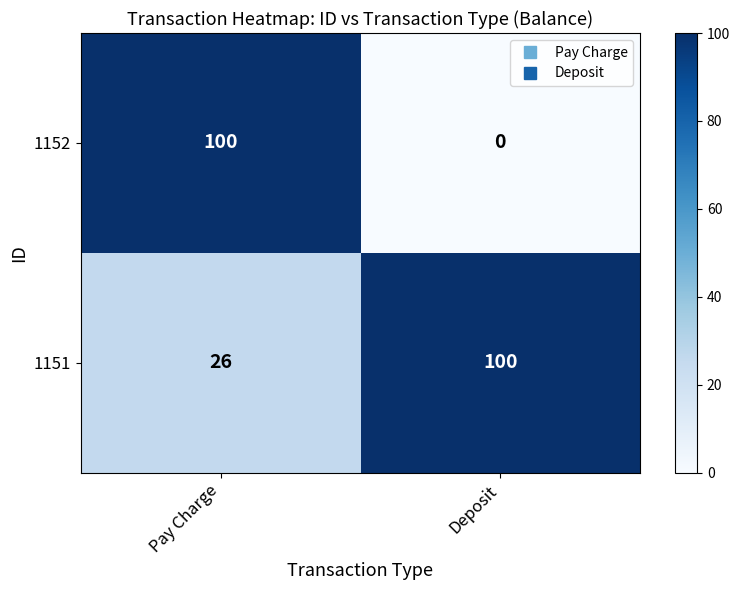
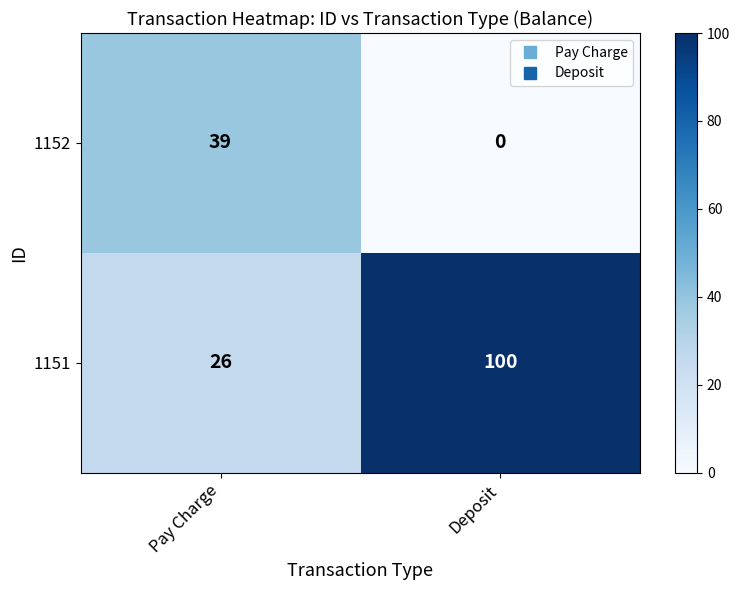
  {
    "1152": {
-     "Pay Charge": 100,
+     "Pay Charge": 39,
      "Deposit": 0
    },
    "1151": {
      "Pay Charge": 26,
      "Deposit": 100
    }
  }
